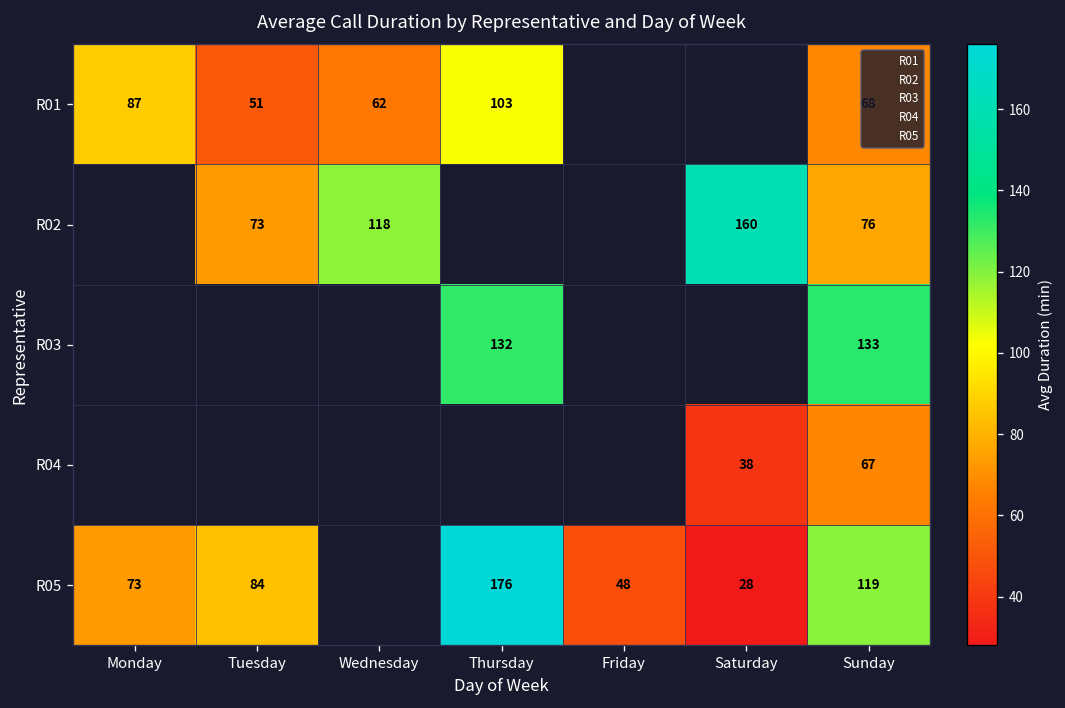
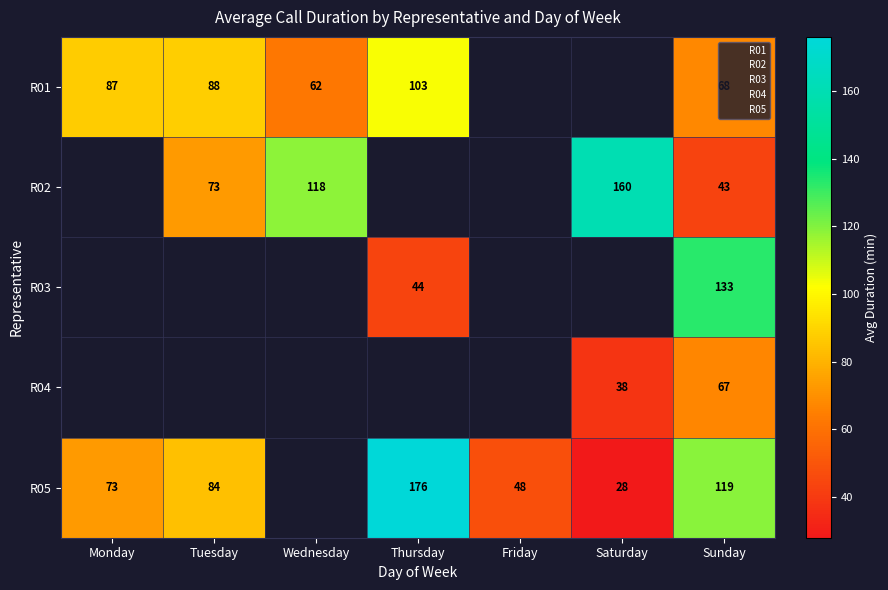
  {
    "R01": {
-     "Tuesday": 51
+     "Tuesday": 88
    },
    "R02": {
-     "Sunday": 76
+     "Sunday": 43
    },
    "R03": {
-     "Thursday": 132
+     "Thursday": 44
    }
  }
